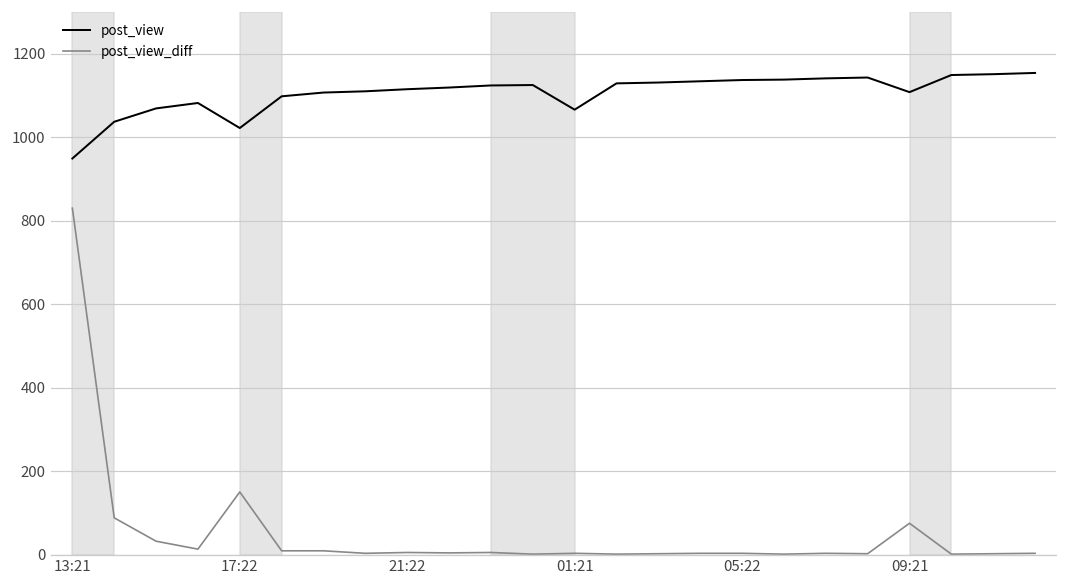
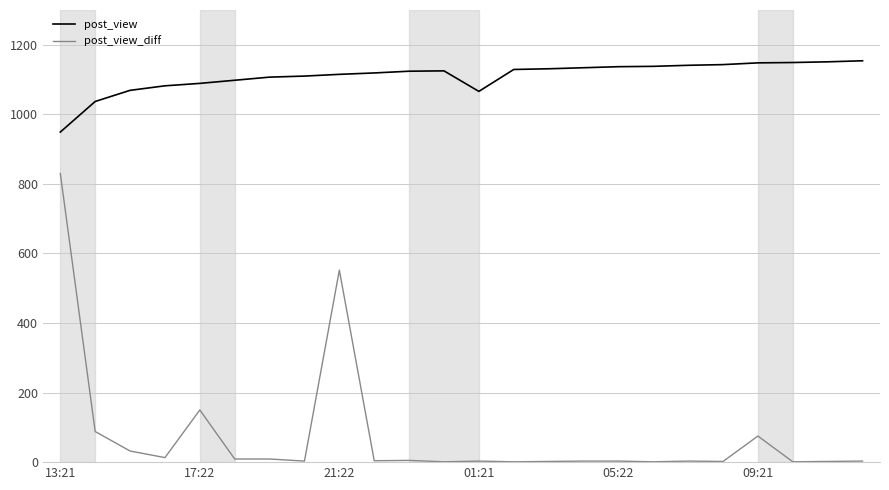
  {
    "post_view": {
      "13:21": 950,
-     "17:22": 1020,
+     "17:22": 1090,
      "21:22": 1120,
      "01:21": 1070,
      "05:22": 1140,
-     "09:21": 1110
+     "09:21": 1150
    },
    "post_view_diff": {
      "13:21": 830,
      "17:22": 150,
-     "21:22": 10,
+     "21:22": 550,
      "01:21": 0,
      "05:22": 0,
      "09:21": 80
    }
  }
